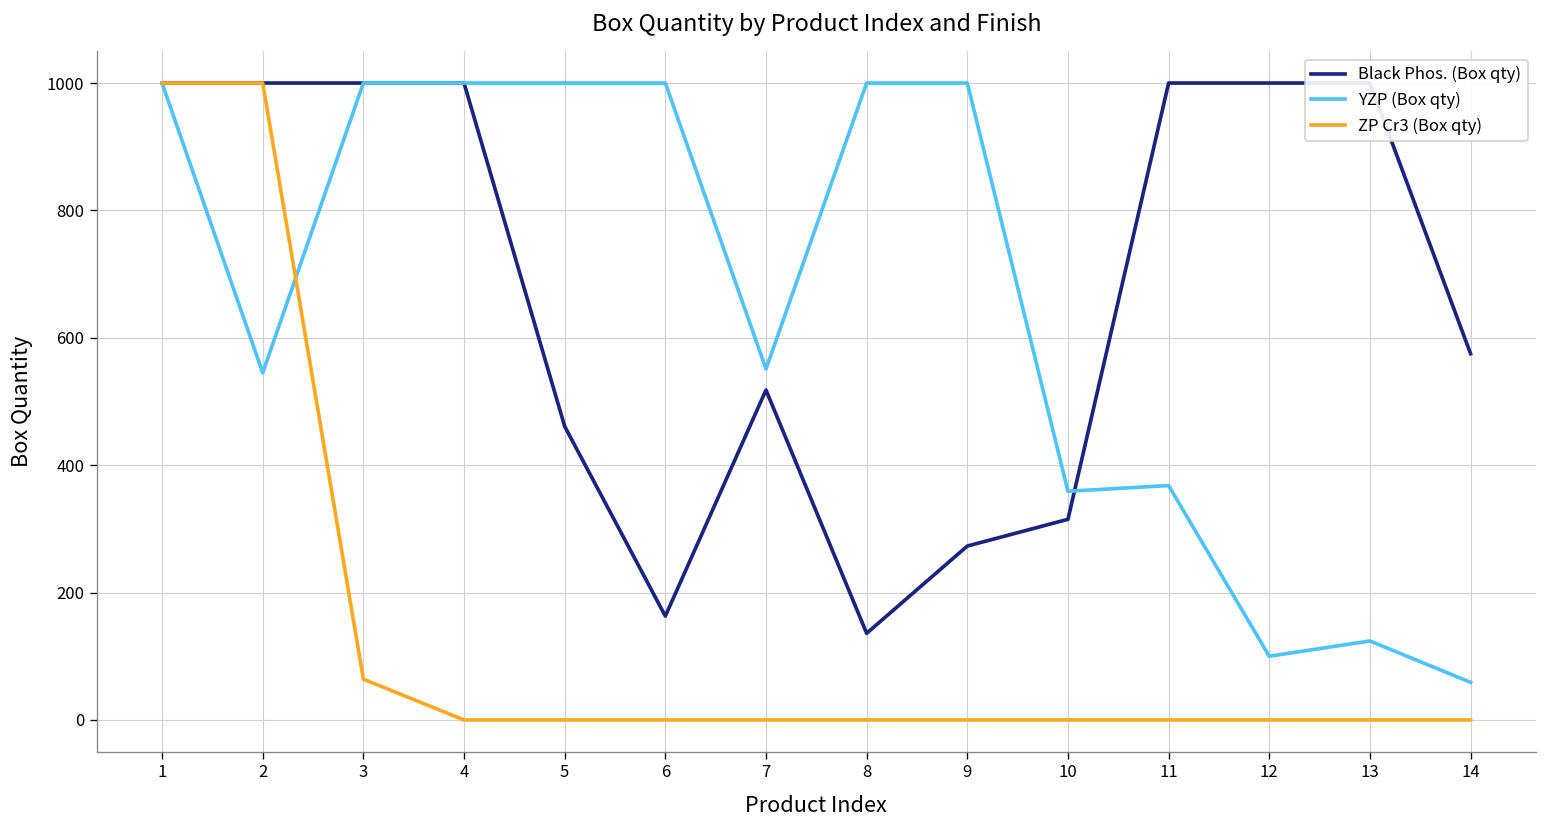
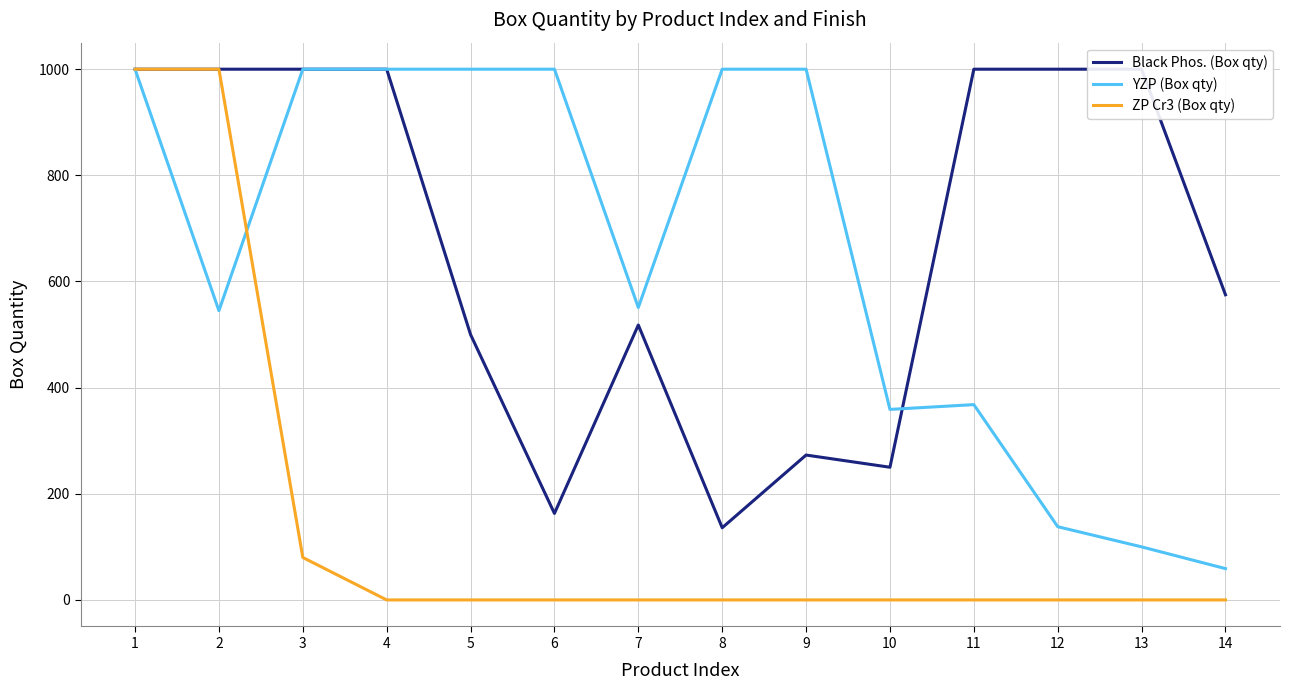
  {
    "Black Phos. (Box qty)": {
-     "5": 460,
+     "5": 500,
      "6": 160,
      "7": 520,
      "8": 140,
      "9": 270,
-     "10": 320,
+     "10": 250,
      "11": 1000,
      "12": 1000,
      "14": 580
    },
    "YZP (Box qty)": {
      "2": 550,
      "5": 1000,
      "6": 1000,
      "7": 550,
      "8": 1000,
      "9": 1000,
      "10": 360,
      "11": 370,
-     "12": 100,
-     "13": 120,
+     "12": 140,
+     "13": 100,
      "14": 60
    },
    "ZP Cr3 (Box qty)": {
-     "3": 60,
+     "3": 80,
      "4": 0,
      "5": 0,
      "6": 0,
      "7": 0,
      "8": 0,
      "9": 0,
      "10": 0,
      "11": 0,
      "12": 0,
      "13": 0,
      "14": 0
    }
  }
